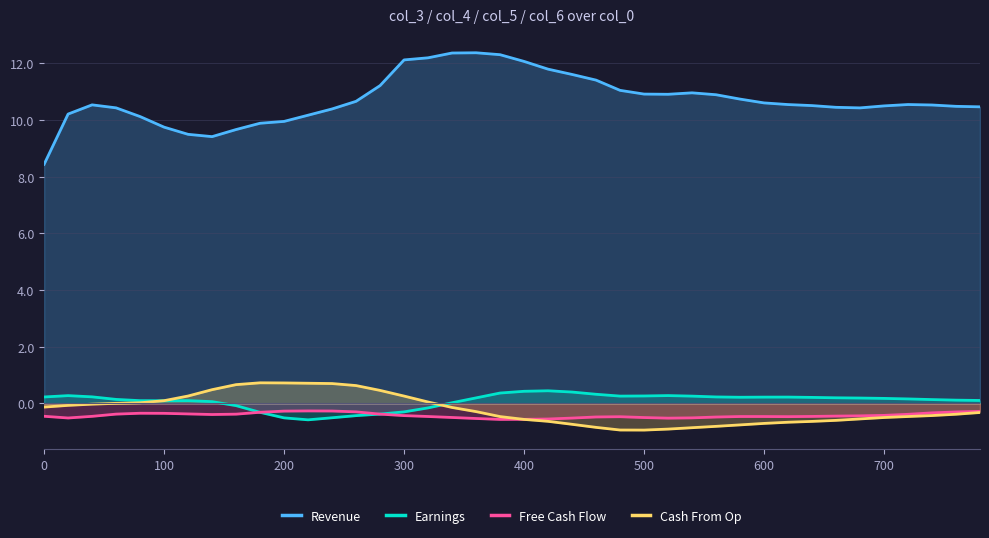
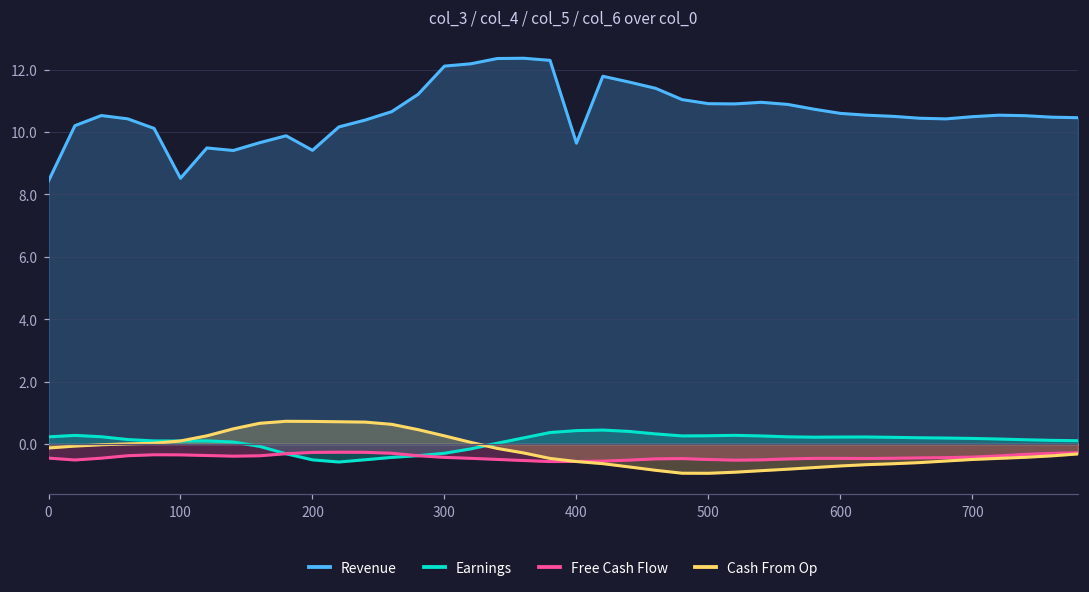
  {
    "Revenue": {
      "0": 8.4,
-     "100": 9.7,
-     "200": 9.9,
+     "100": 8.5,
+     "200": 9.4,
      "300": 12.1,
-     "400": 12.1,
+     "400": 9.6,
      "500": 10.9,
      "600": 10.6,
      "700": 10.5
    }
  }
